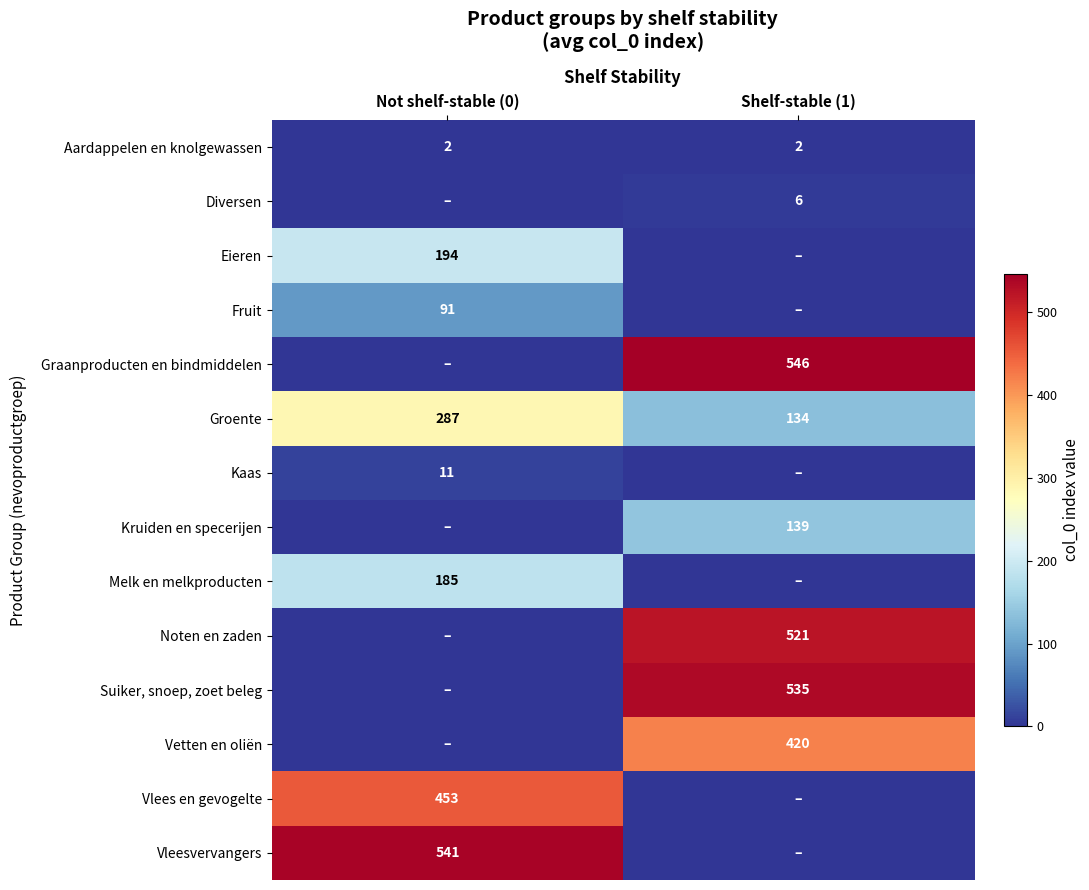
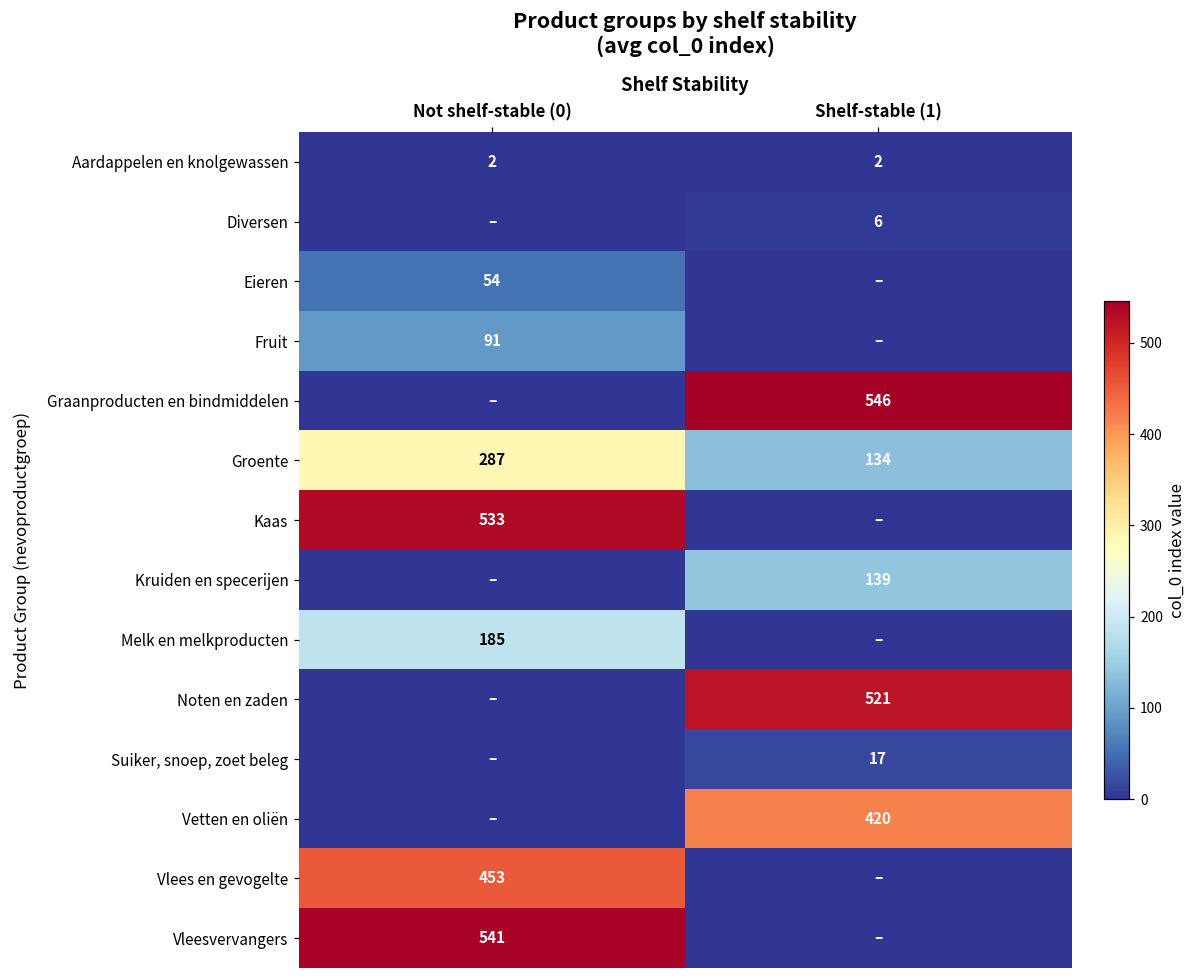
  {
    "Aardappelen en knolgewassen": {
      "Not shelf-stable (0)": 2,
      "Shelf-stable (1)": 2
    },
    "Diversen": {
      "Shelf-stable (1)": 6
    },
    "Eieren": {
-     "Not shelf-stable (0)": 194
+     "Not shelf-stable (0)": 54
    },
    "Fruit": {
      "Not shelf-stable (0)": 91
    },
    "Graanproducten en bindmiddelen": {
      "Shelf-stable (1)": 546
    },
    "Groente": {
      "Not shelf-stable (0)": 287,
      "Shelf-stable (1)": 134
    },
    "Kaas": {
-     "Not shelf-stable (0)": 11
+     "Not shelf-stable (0)": 533
    },
    "Kruiden en specerijen": {
      "Shelf-stable (1)": 139
    },
    "Melk en melkproducten": {
      "Not shelf-stable (0)": 185
    },
    "Noten en zaden": {
      "Shelf-stable (1)": 521
    },
    "Suiker, snoep, zoet beleg": {
-     "Shelf-stable (1)": 535
+     "Shelf-stable (1)": 17
    },
    "Vetten en oliën": {
      "Shelf-stable (1)": 420
    },
    "Vlees en gevogelte": {
      "Not shelf-stable (0)": 453
    },
    "Vleesvervangers": {
      "Not shelf-stable (0)": 541
    }
  }
